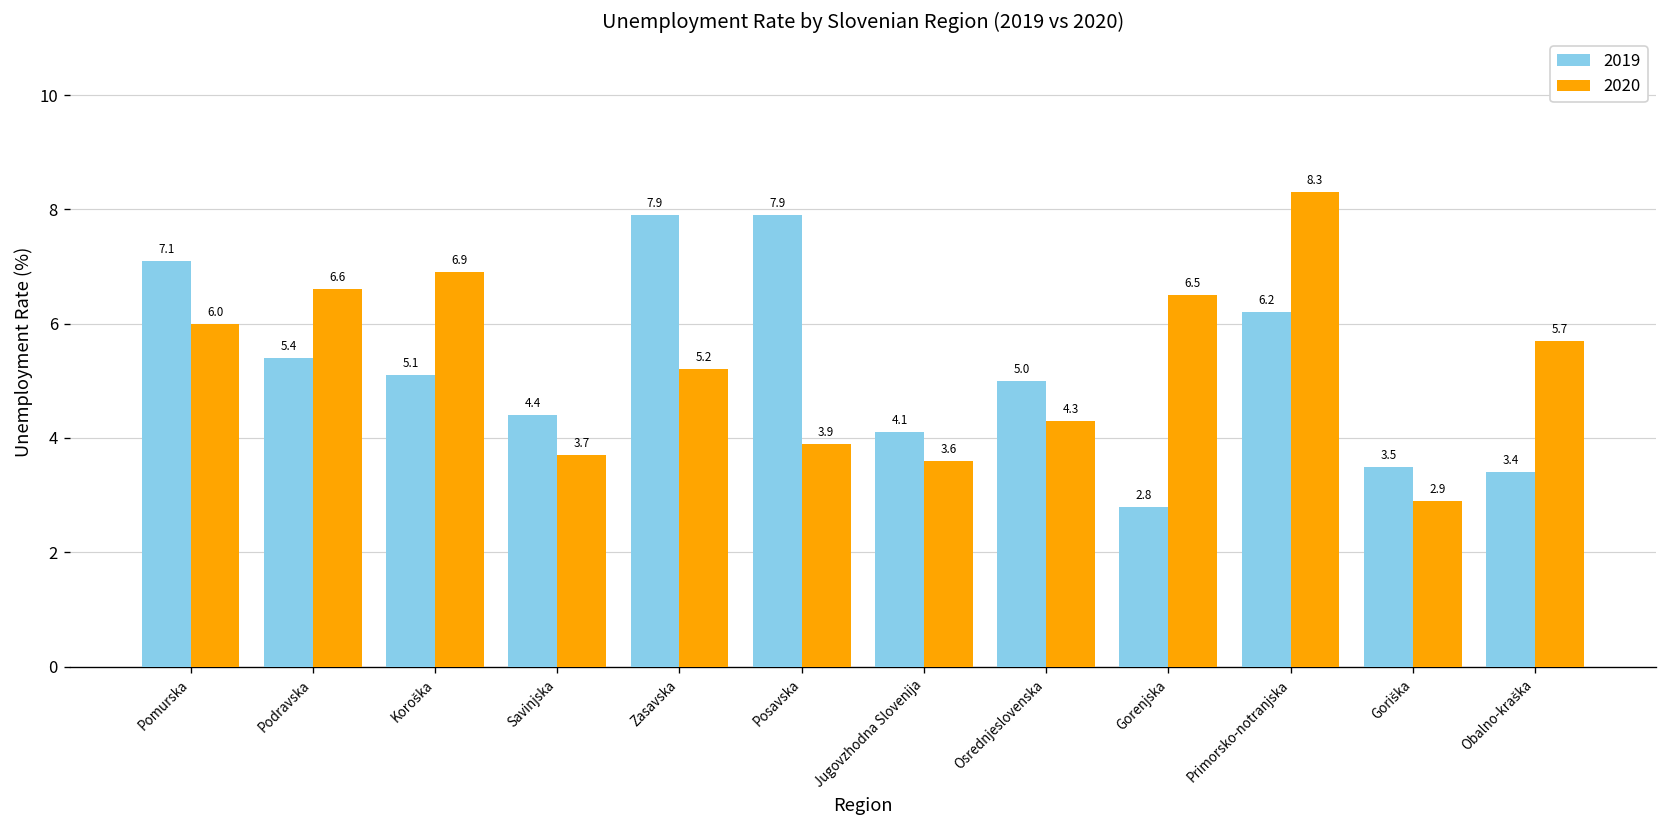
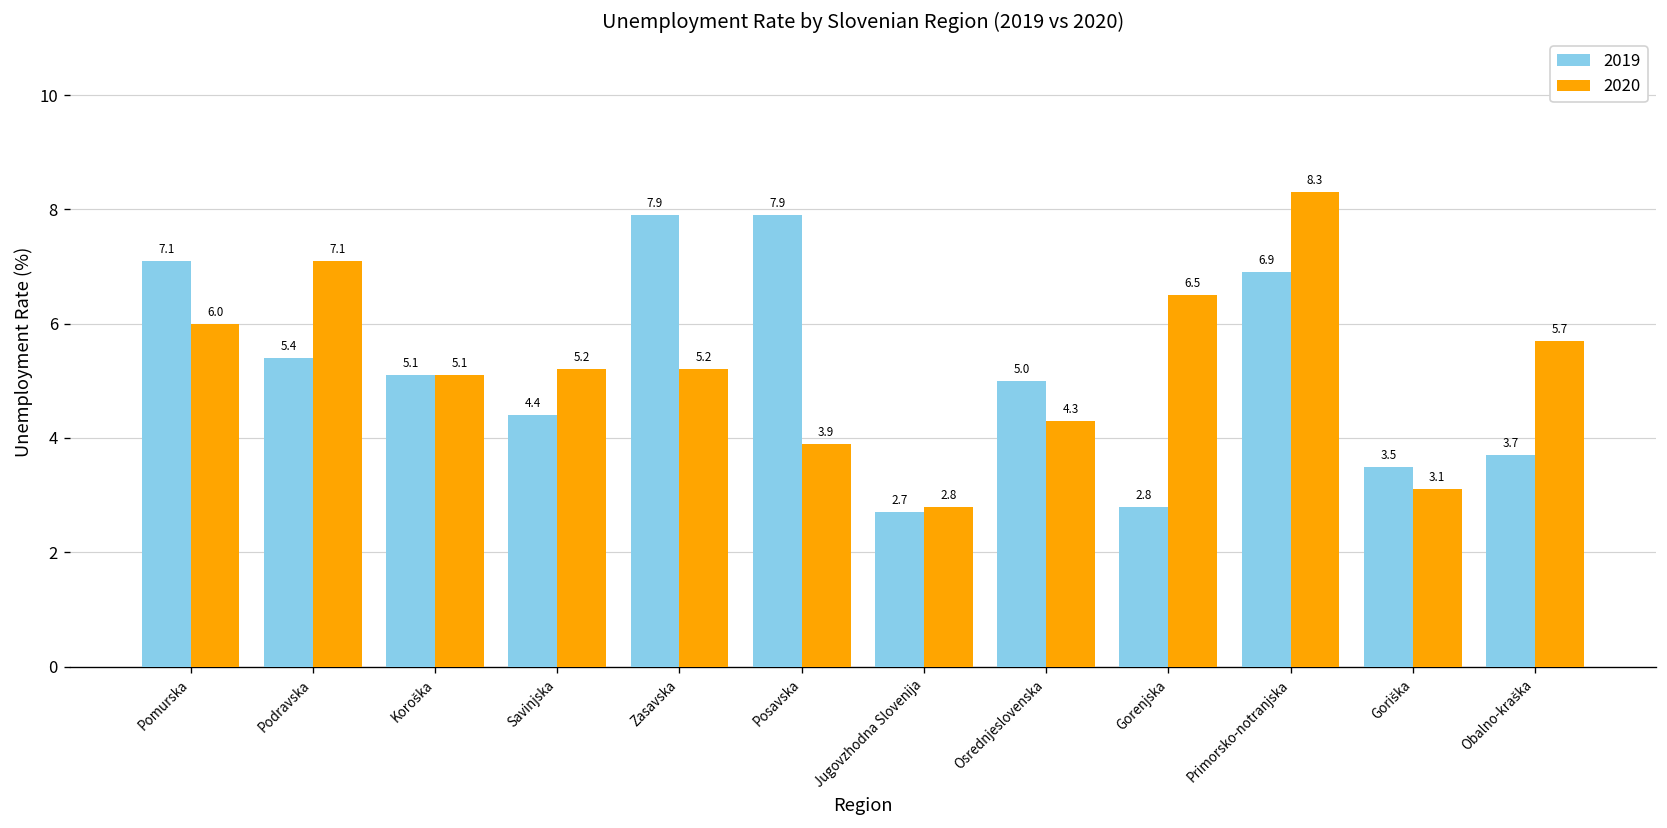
  {
    "2019": {
      "Pomurska": 7.1,
      "Podravska": 5.4,
      "Koroška": 5.1,
      "Savinjska": 4.4,
      "Zasavska": 7.9,
      "Posavska": 7.9,
-     "Jugovzhodna Slovenija": 4.1,
+     "Jugovzhodna Slovenija": 2.7,
      "Osrednjeslovenska": 5.0,
      "Gorenjska": 2.8,
-     "Primorsko-notranjska": 6.2,
+     "Primorsko-notranjska": 6.9,
      "Goriška": 3.5,
-     "Obalno-kraška": 3.4
+     "Obalno-kraška": 3.7
    },
    "2020": {
      "Pomurska": 6.0,
-     "Podravska": 6.6,
-     "Koroška": 6.9,
-     "Savinjska": 3.7,
+     "Podravska": 7.1,
+     "Koroška": 5.1,
+     "Savinjska": 5.2,
      "Zasavska": 5.2,
      "Posavska": 3.9,
-     "Jugovzhodna Slovenija": 3.6,
+     "Jugovzhodna Slovenija": 2.8,
      "Osrednjeslovenska": 4.3,
      "Gorenjska": 6.5,
      "Primorsko-notranjska": 8.3,
-     "Goriška": 2.9,
+     "Goriška": 3.1,
      "Obalno-kraška": 5.7
    }
  }
